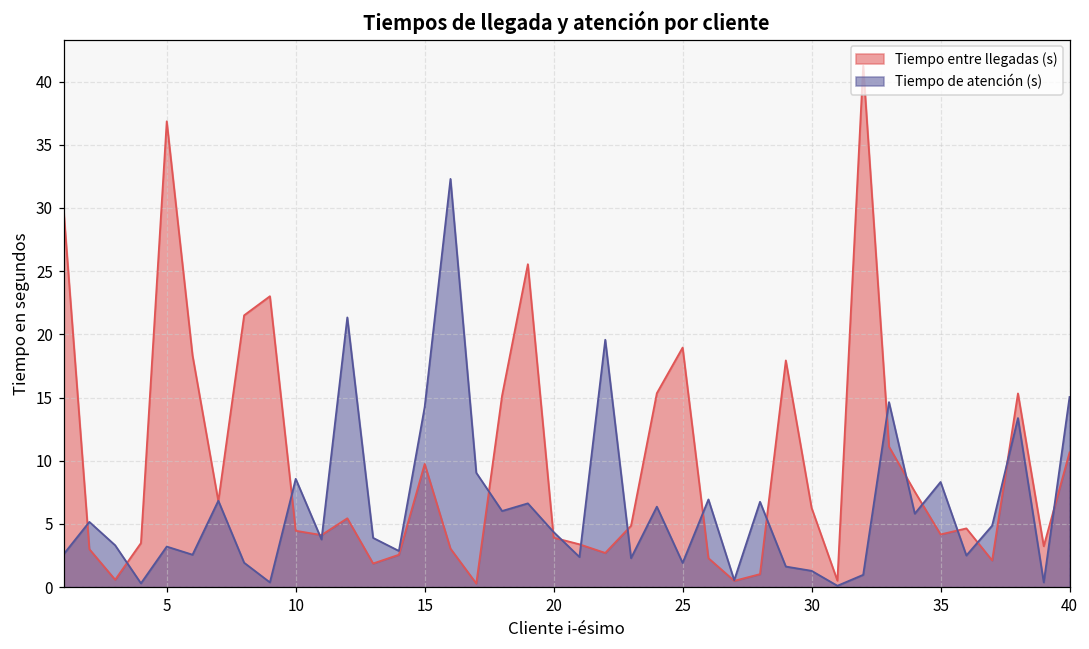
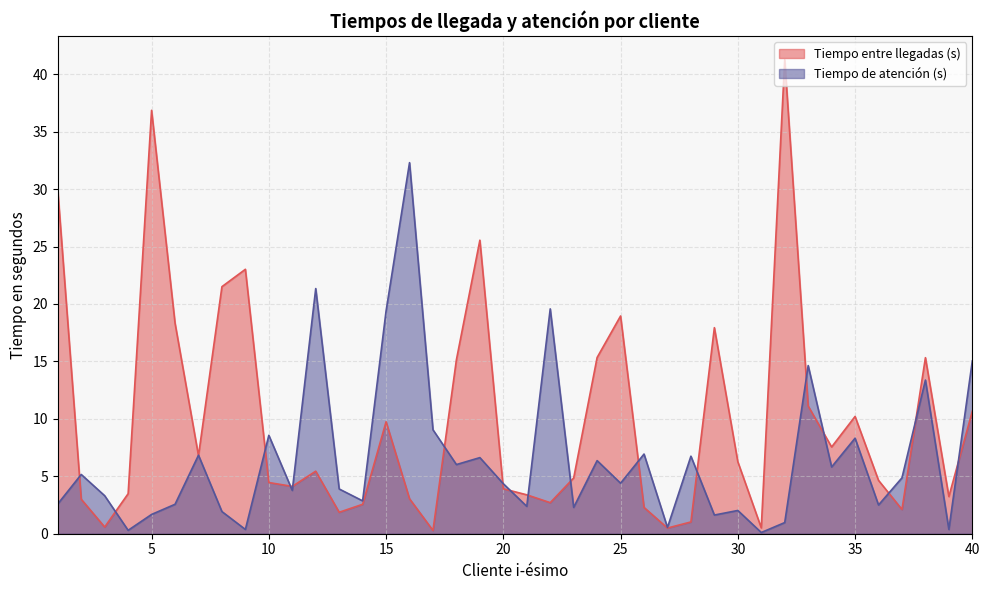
  {
    "Tiempo entre llegadas (s)": {
      "5": 36.9,
      "10": 4.5,
      "15": 9.7,
      "20": 3.9,
      "25": 19.0,
      "30": 6.3,
-     "35": 4.2,
+     "35": 10.2,
      "40": 10.7
    },
    "Tiempo de atención (s)": {
-     "5": 3.2,
+     "5": 1.7,
      "10": 8.6,
-     "15": 14.3,
+     "15": 19.4,
      "20": 4.4,
-     "25": 1.9,
-     "30": 1.3,
+     "25": 4.4,
+     "30": 2.0,
      "35": 8.3,
      "40": 15.0
    }
  }
